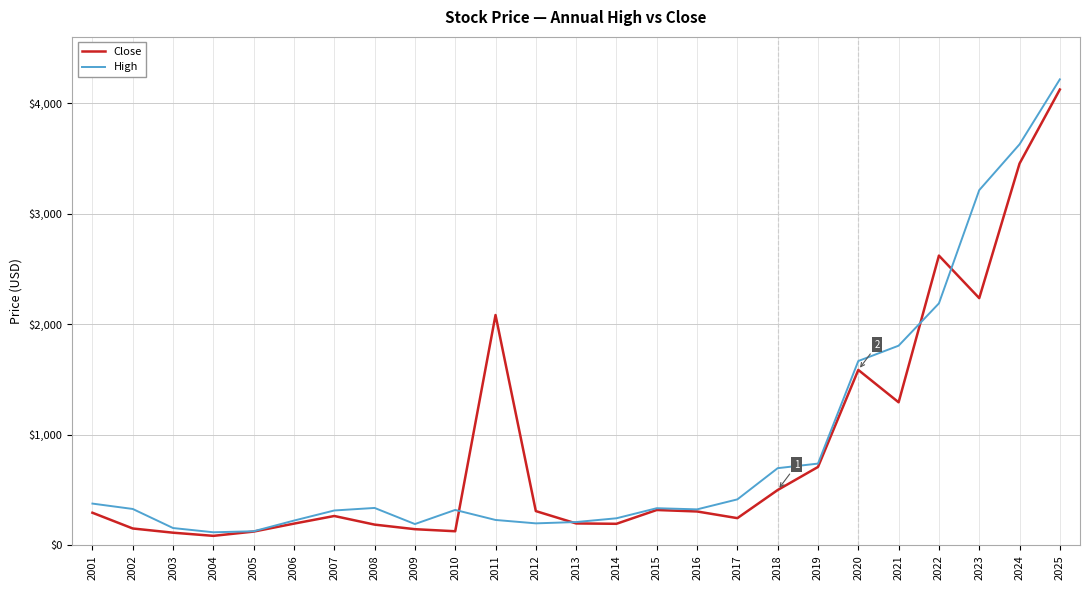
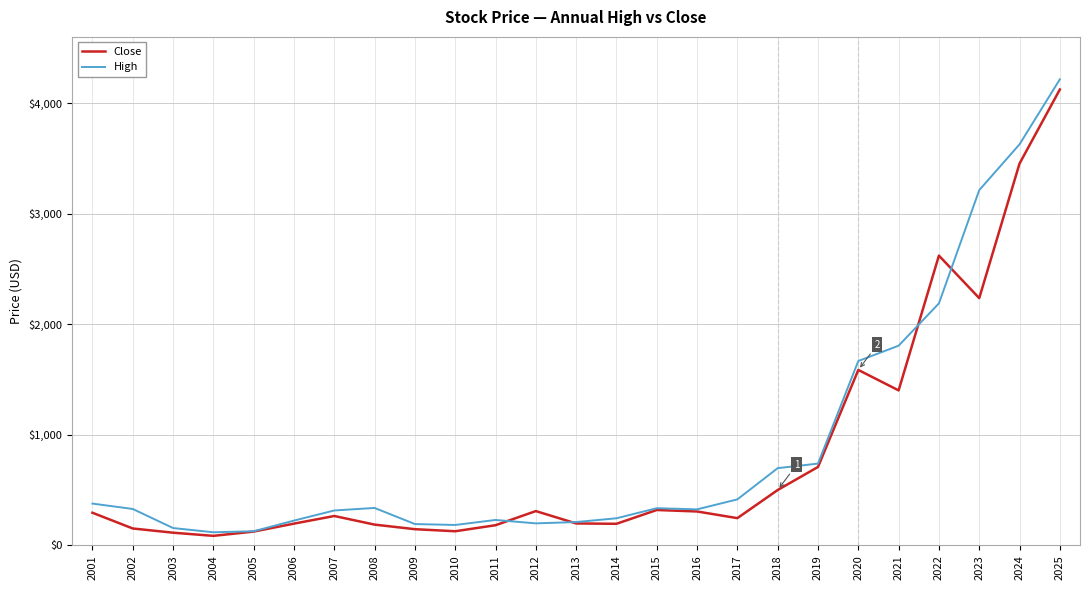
  {
    "Close": {
      "2001": "$300",
      "2002": "$150",
      "2003": "$110",
      "2004": "$90",
      "2006": "$200",
      "2007": "$270",
      "2008": "$190",
      "2009": "$150",
      "2010": "$130",
-     "2011": "$2,080",
+     "2011": "$180",
      "2012": "$310",
      "2014": "$200",
      "2017": "$250",
      "2018": "$500",
      "2019": "$710",
      "2020": "$1,590",
-     "2021": "$1,290",
+     "2021": "$1,400",
      "2022": "$2,620",
      "2023": "$2,240",
      "2024": "$3,450",
      "2025": "$4,120"
    },
    "High": {
      "2001": "$380",
      "2002": "$330",
      "2003": "$160",
      "2004": "$120",
      "2006": "$220",
      "2007": "$320",
      "2008": "$340",
      "2009": "$190",
-     "2010": "$320",
+     "2010": "$180",
      "2011": "$230",
      "2012": "$200",
      "2014": "$250",
      "2017": "$420",
      "2018": "$700",
      "2019": "$740",
      "2020": "$1,670",
      "2021": "$1,810",
      "2022": "$2,190",
      "2023": "$3,210",
      "2024": "$3,630",
      "2025": "$4,220"
    }
  }
